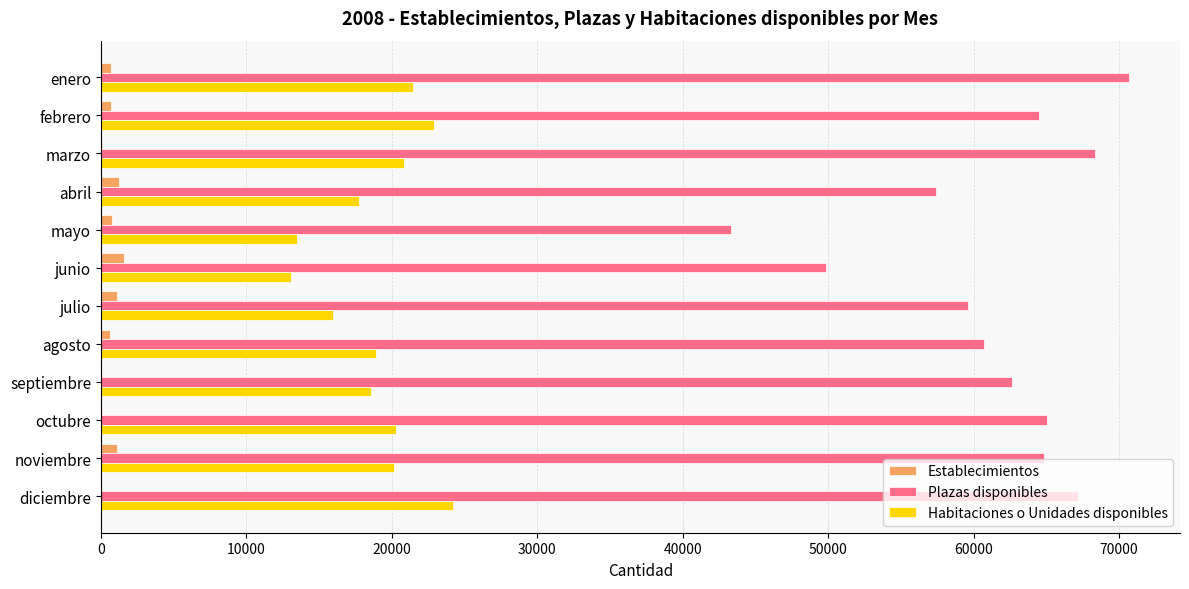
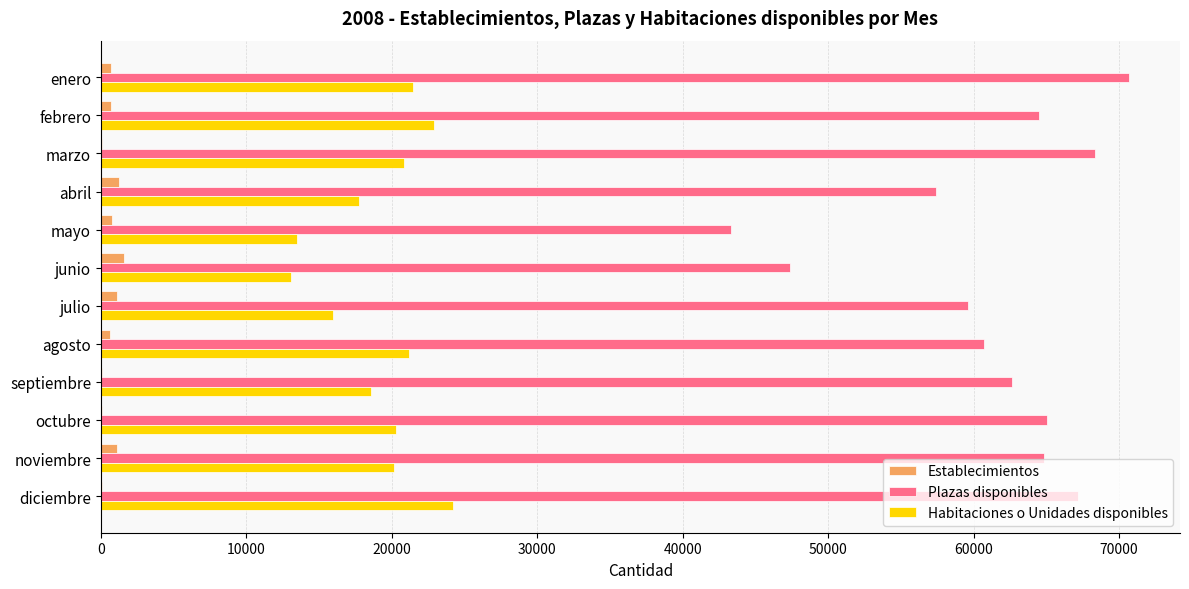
  {
    "Establecimientos": {
      "enero": 700,
      "febrero": 700,
      "abril": 1200,
      "mayo": 800,
      "junio": 1600,
      "julio": 1100,
      "agosto": 600,
      "noviembre": 1100
    },
    "Plazas disponibles": {
      "enero": 70600,
      "febrero": 64500,
      "marzo": 68400,
      "abril": 57400,
      "mayo": 43300,
-     "junio": 49900,
+     "junio": 47400,
      "julio": 59600,
      "agosto": 60700,
      "septiembre": 62600,
      "octubre": 65000,
      "noviembre": 64800
    },
    "Habitaciones o Unidades disponibles": {
      "enero": 21500,
      "febrero": 22900,
      "marzo": 20900,
      "abril": 17800,
      "mayo": 13500,
      "junio": 13100,
      "julio": 16000,
-     "agosto": 18900,
+     "agosto": 21200,
      "septiembre": 18600,
      "octubre": 20300,
      "noviembre": 20200,
      "diciembre": 24200
    }
  }
